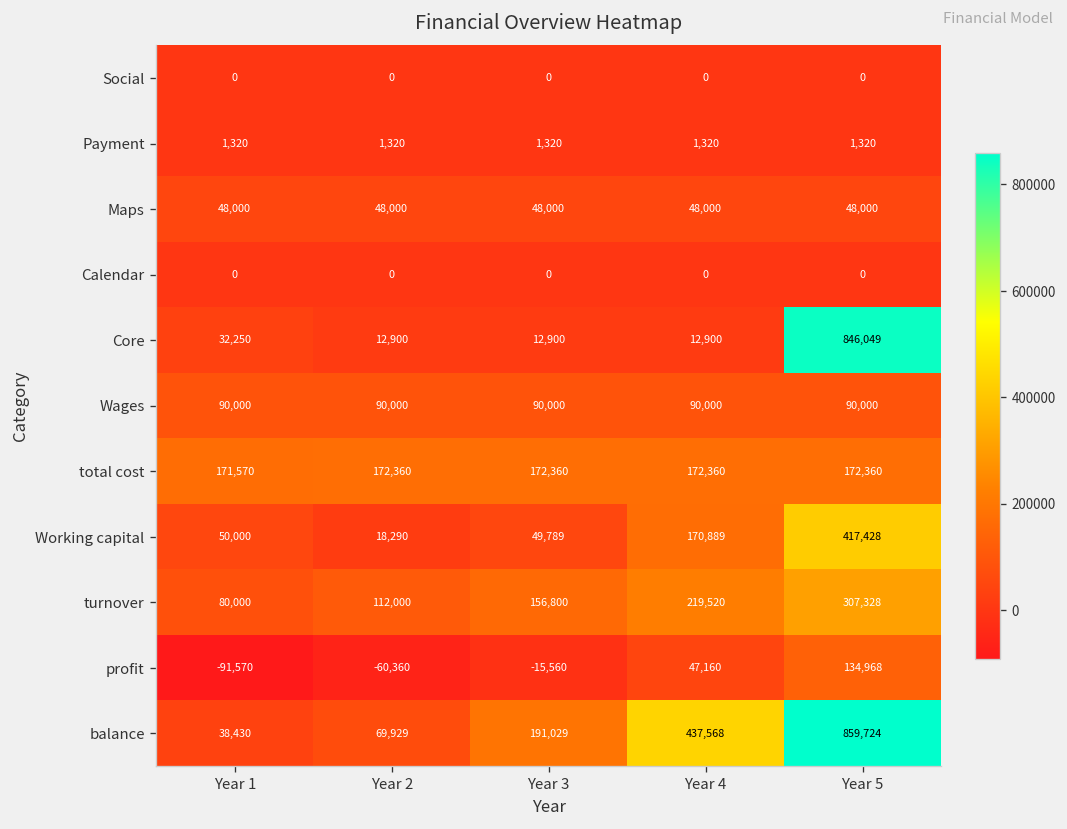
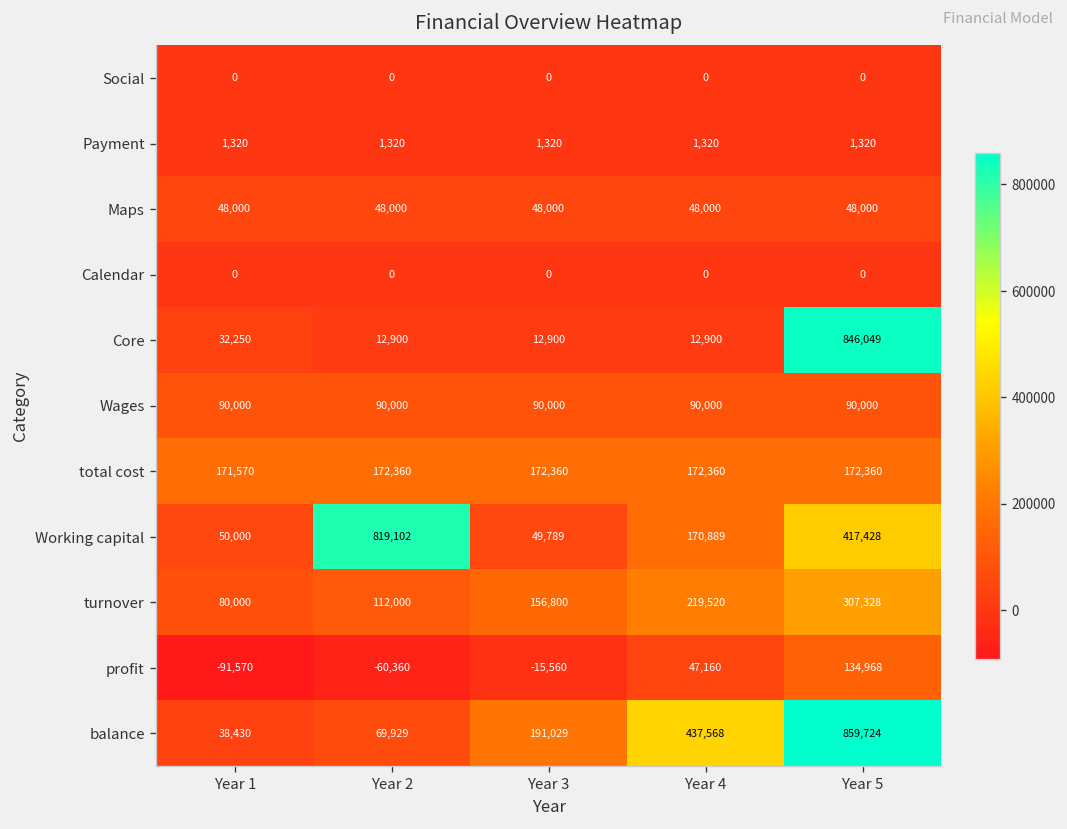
  {
    "Social": {
      "Year 1": "0",
      "Year 2": "0",
      "Year 3": "0",
      "Year 4": "0",
      "Year 5": "0"
    },
    "Payment": {
      "Year 1": "1,320",
      "Year 2": "1,320",
      "Year 3": "1,320",
      "Year 4": "1,320",
      "Year 5": "1,320"
    },
    "Maps": {
      "Year 1": "48,000",
      "Year 2": "48,000",
      "Year 3": "48,000",
      "Year 4": "48,000",
      "Year 5": "48,000"
    },
    "Calendar": {
      "Year 1": "0",
      "Year 2": "0",
      "Year 3": "0",
      "Year 4": "0",
      "Year 5": "0"
    },
    "Core": {
      "Year 1": "32,250",
      "Year 2": "12,900",
      "Year 3": "12,900",
      "Year 4": "12,900",
      "Year 5": "846,049"
    },
    "Wages": {
      "Year 1": "90,000",
      "Year 2": "90,000",
      "Year 3": "90,000",
      "Year 4": "90,000",
      "Year 5": "90,000"
    },
    "total cost": {
      "Year 1": "171,570",
      "Year 2": "172,360",
      "Year 3": "172,360",
      "Year 4": "172,360",
      "Year 5": "172,360"
    },
    "Working capital": {
      "Year 1": "50,000",
-     "Year 2": "18,290",
+     "Year 2": "819,102",
      "Year 3": "49,789",
      "Year 4": "170,889",
      "Year 5": "417,428"
    },
    "turnover": {
      "Year 1": "80,000",
      "Year 2": "112,000",
      "Year 3": "156,800",
      "Year 4": "219,520",
      "Year 5": "307,328"
    },
    "profit": {
      "Year 1": "-91,570",
      "Year 2": "-60,360",
      "Year 3": "-15,560",
      "Year 4": "47,160",
      "Year 5": "134,968"
    },
    "balance": {
      "Year 1": "38,430",
      "Year 2": "69,929",
      "Year 3": "191,029",
      "Year 4": "437,568",
      "Year 5": "859,724"
    }
  }
